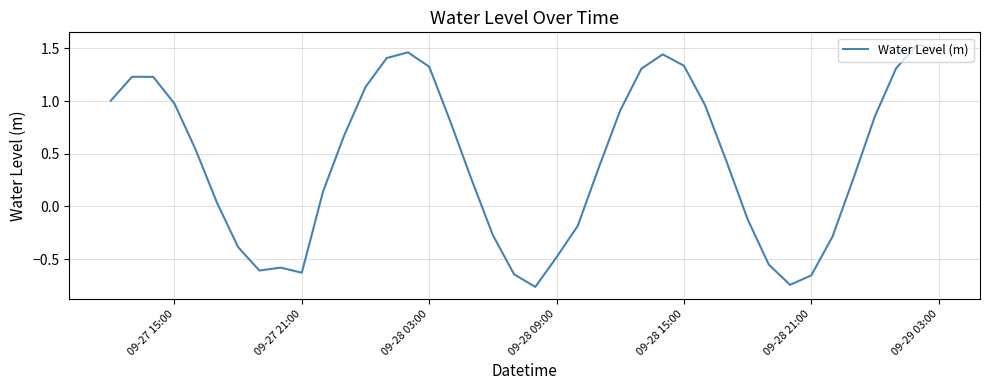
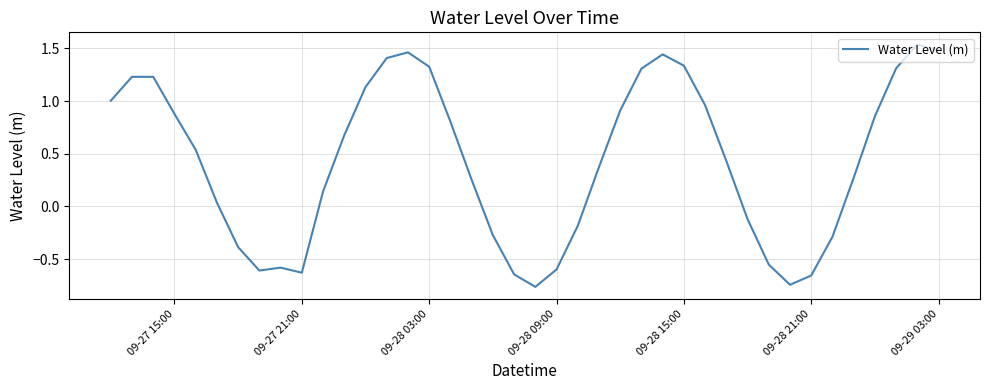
  {
-   "09-27 15:00": 0.98,
+   "09-27 15:00": 0.88,
    "09-27 21:00": -0.63,
    "09-28 03:00": 1.33,
-   "09-28 09:00": -0.48,
+   "09-28 09:00": -0.60,
    "09-28 15:00": 1.34,
    "09-28 21:00": -0.66
  }
